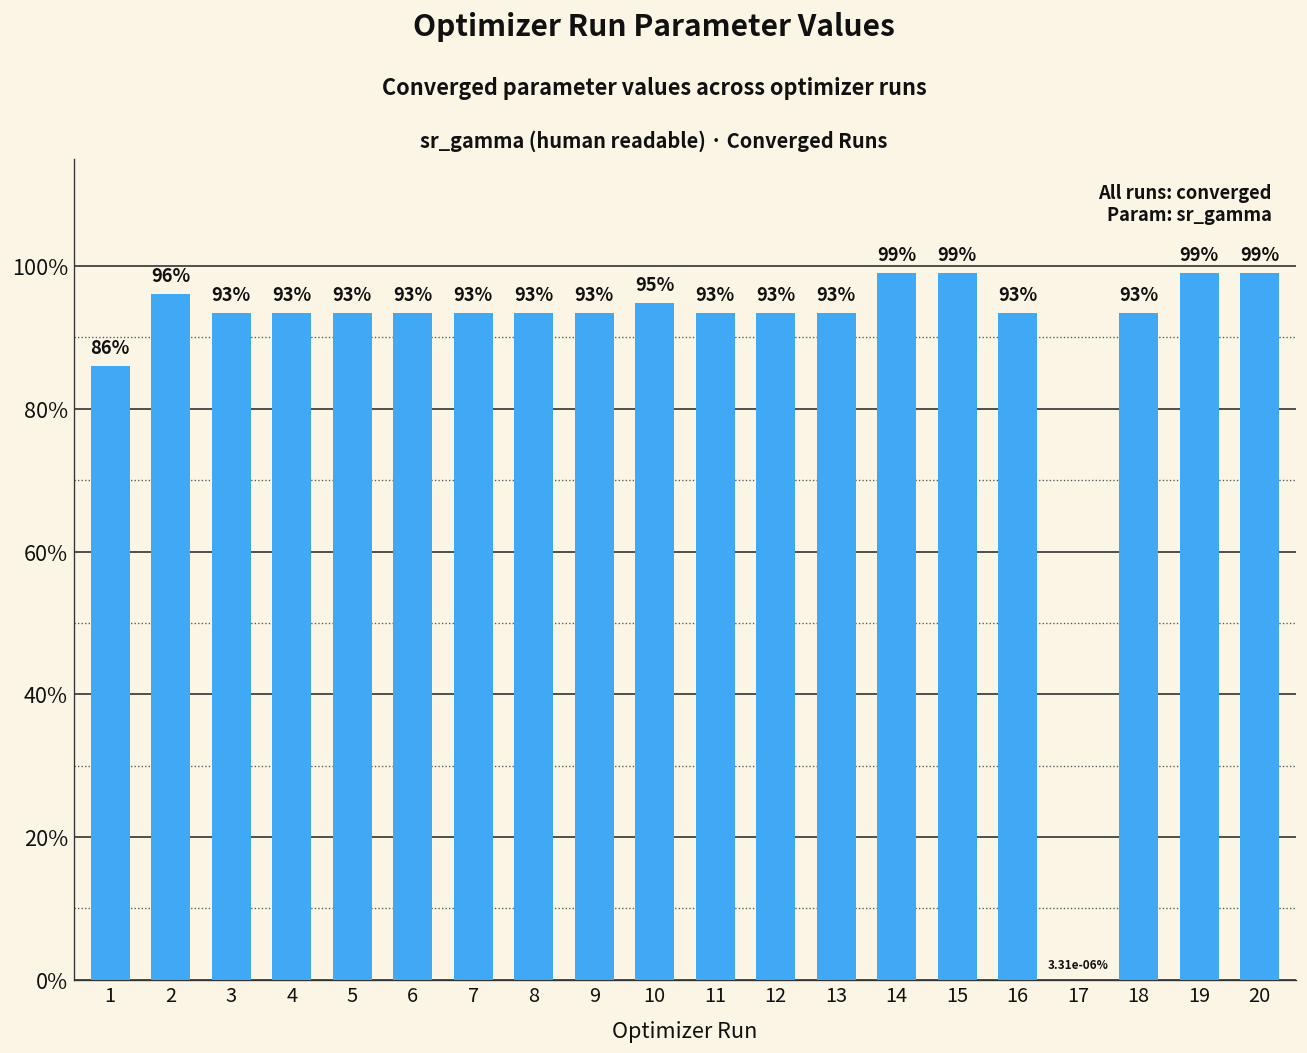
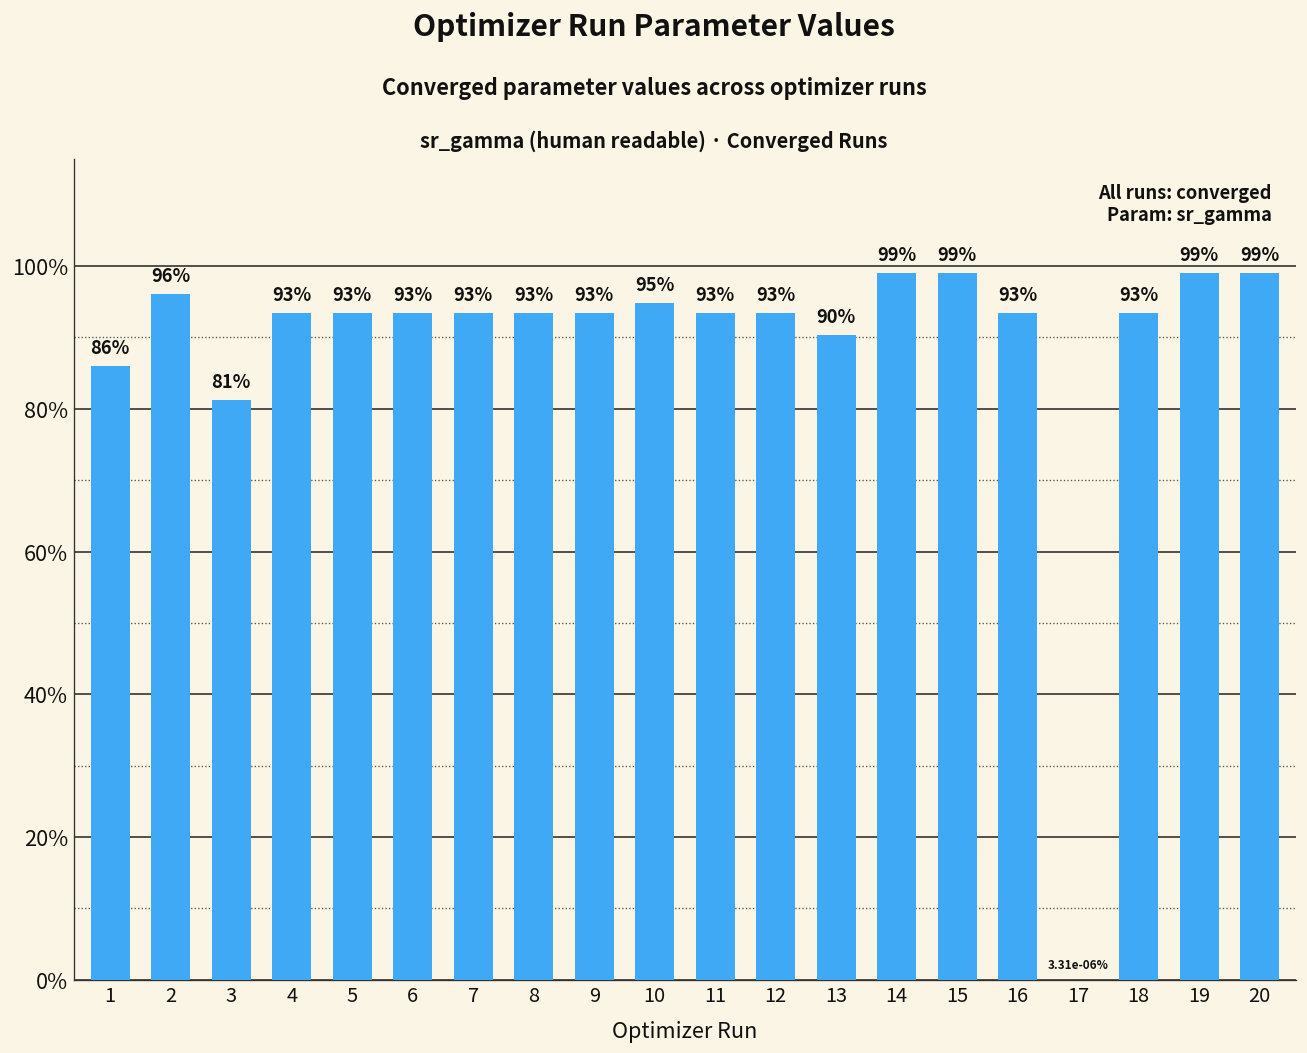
  {
    "1": "86%",
    "2": "96%",
-   "3": "93%",
+   "3": "81%",
    "4": "93%",
    "5": "93%",
    "6": "93%",
    "7": "93%",
    "8": "93%",
    "9": "93%",
    "10": "95%",
    "11": "93%",
    "12": "93%",
-   "13": "93%",
+   "13": "90%",
    "14": "99%",
    "15": "99%",
    "16": "93%",
    "17": "3.31e-06%",
    "18": "93%",
    "19": "99%",
    "20": "99%"
  }
